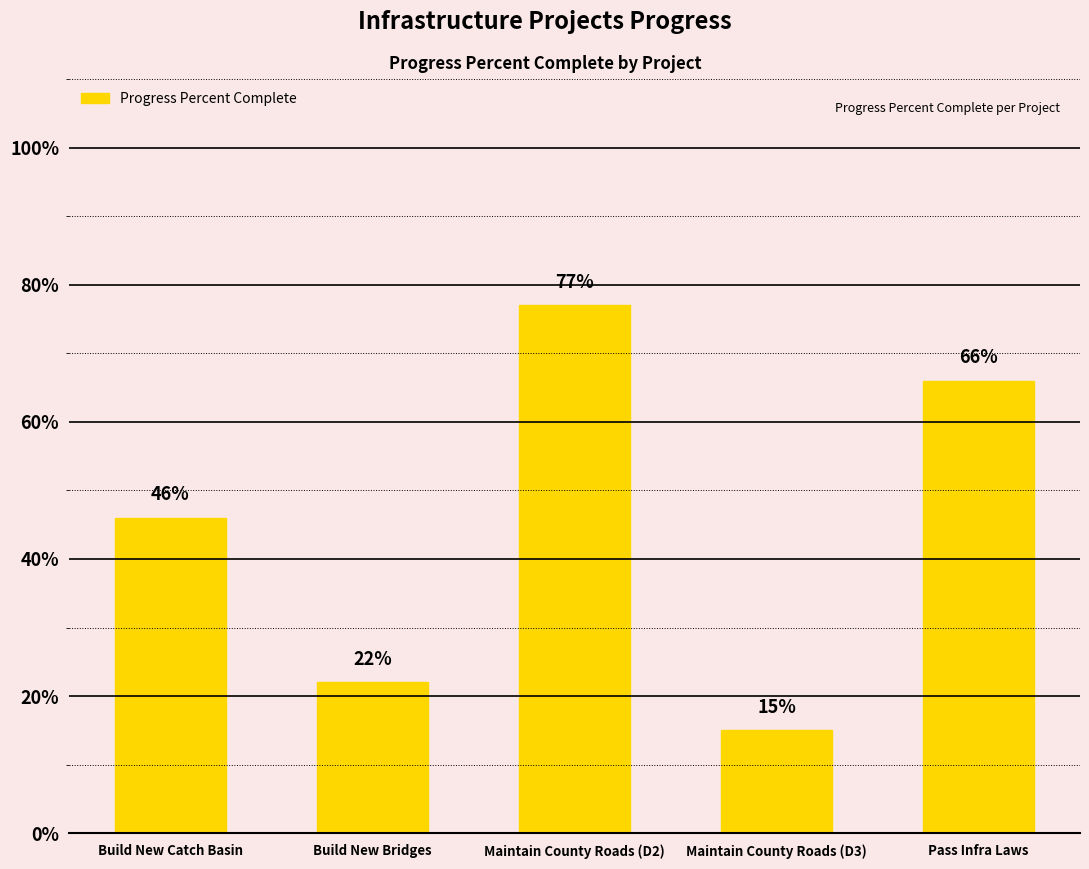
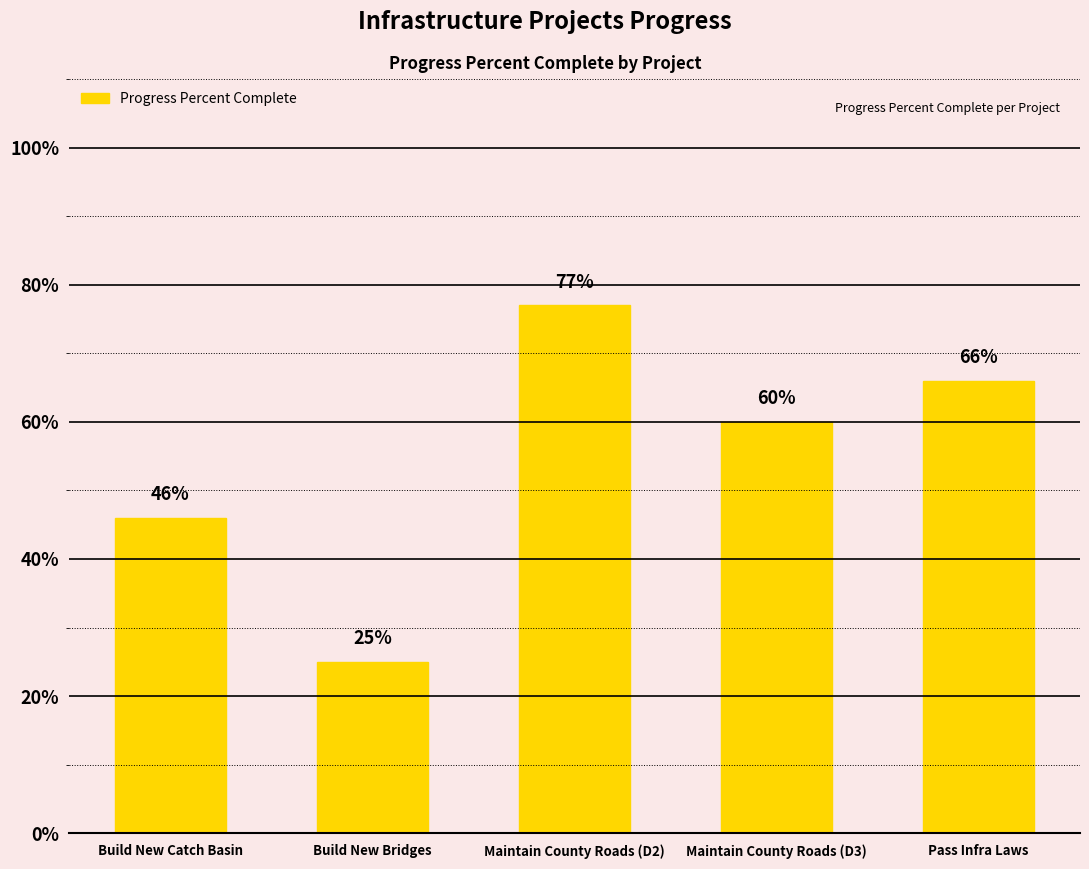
  {
    "Build New Catch Basin": "46%",
-   "Build New Bridges": "22%",
+   "Build New Bridges": "25%",
    "Maintain County Roads (D2)": "77%",
-   "Maintain County Roads (D3)": "15%",
+   "Maintain County Roads (D3)": "60%",
    "Pass Infra Laws": "66%"
  }
